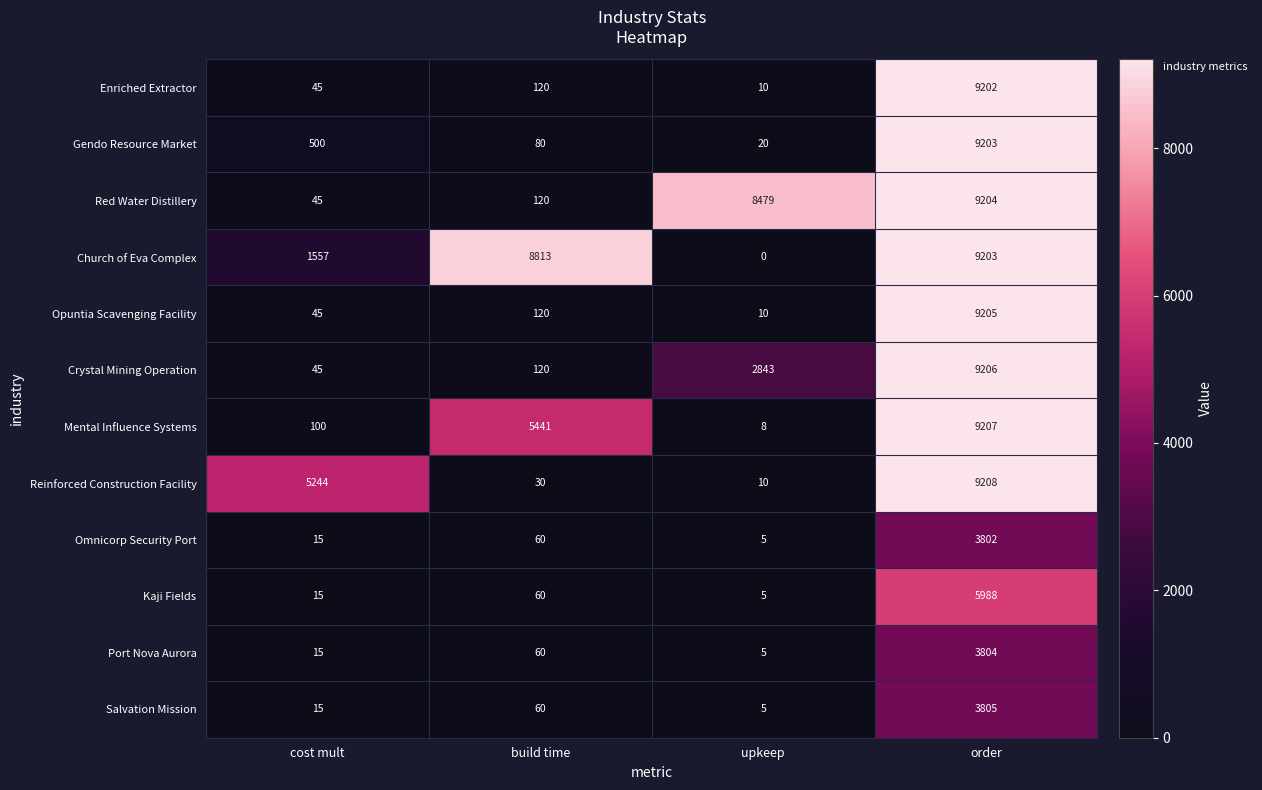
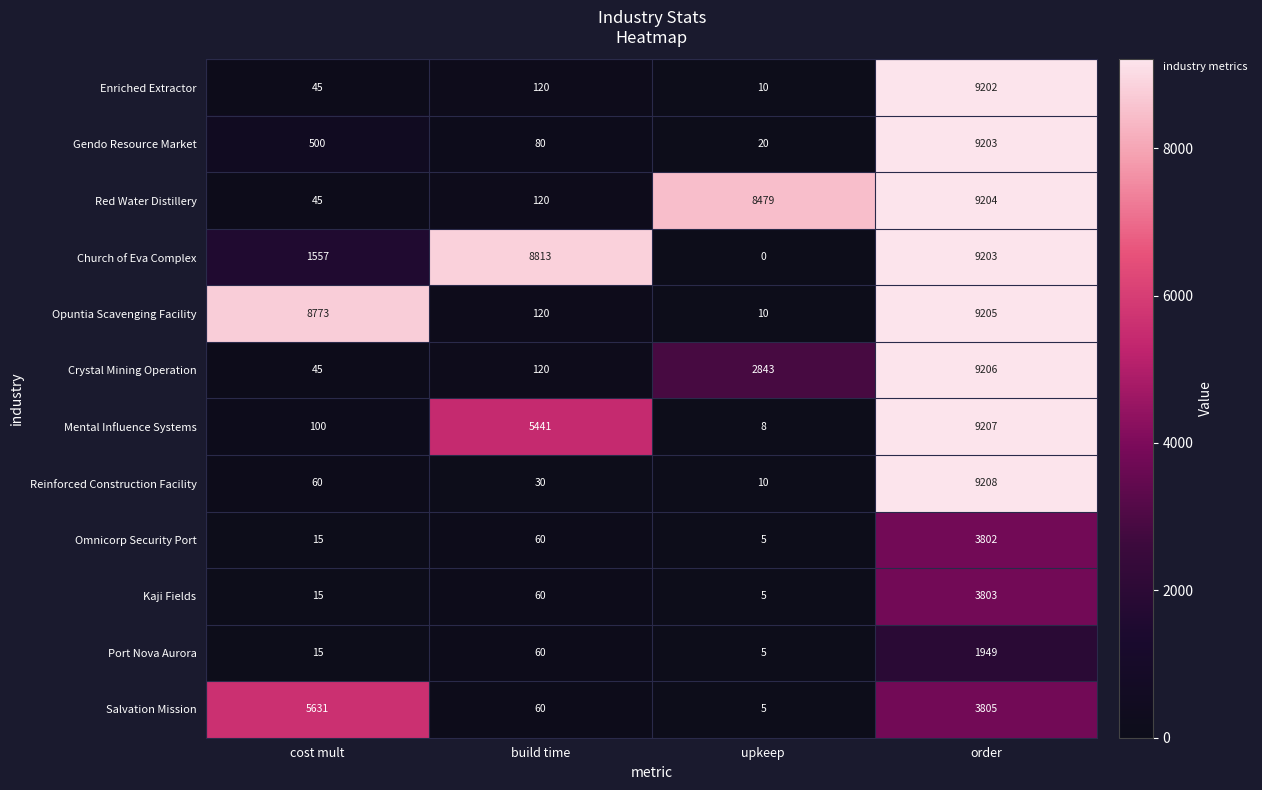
  {
    "Enriched Extractor": {
      "cost mult": 45,
      "build time": 120,
      "upkeep": 10,
      "order": 9202
    },
    "Gendo Resource Market": {
      "cost mult": 500,
      "build time": 80,
      "upkeep": 20,
      "order": 9203
    },
    "Red Water Distillery": {
      "cost mult": 45,
      "build time": 120,
      "upkeep": 8479,
      "order": 9204
    },
    "Church of Eva Complex": {
      "cost mult": 1557,
      "build time": 8813,
      "upkeep": 0,
      "order": 9203
    },
    "Opuntia Scavenging Facility": {
-     "cost mult": 45,
+     "cost mult": 8773,
      "build time": 120,
      "upkeep": 10,
      "order": 9205
    },
    "Crystal Mining Operation": {
      "cost mult": 45,
      "build time": 120,
      "upkeep": 2843,
      "order": 9206
    },
    "Mental Influence Systems": {
      "cost mult": 100,
      "build time": 5441,
      "upkeep": 8,
      "order": 9207
    },
    "Reinforced Construction Facility": {
-     "cost mult": 5244,
+     "cost mult": 60,
      "build time": 30,
      "upkeep": 10,
      "order": 9208
    },
    "Omnicorp Security Port": {
      "cost mult": 15,
      "build time": 60,
      "upkeep": 5,
      "order": 3802
    },
    "Kaji Fields": {
      "cost mult": 15,
      "build time": 60,
      "upkeep": 5,
-     "order": 5988
+     "order": 3803
    },
    "Port Nova Aurora": {
      "cost mult": 15,
      "build time": 60,
      "upkeep": 5,
-     "order": 3804
+     "order": 1949
    },
    "Salvation Mission": {
-     "cost mult": 15,
+     "cost mult": 5631,
      "build time": 60,
      "upkeep": 5,
      "order": 3805
    }
  }
